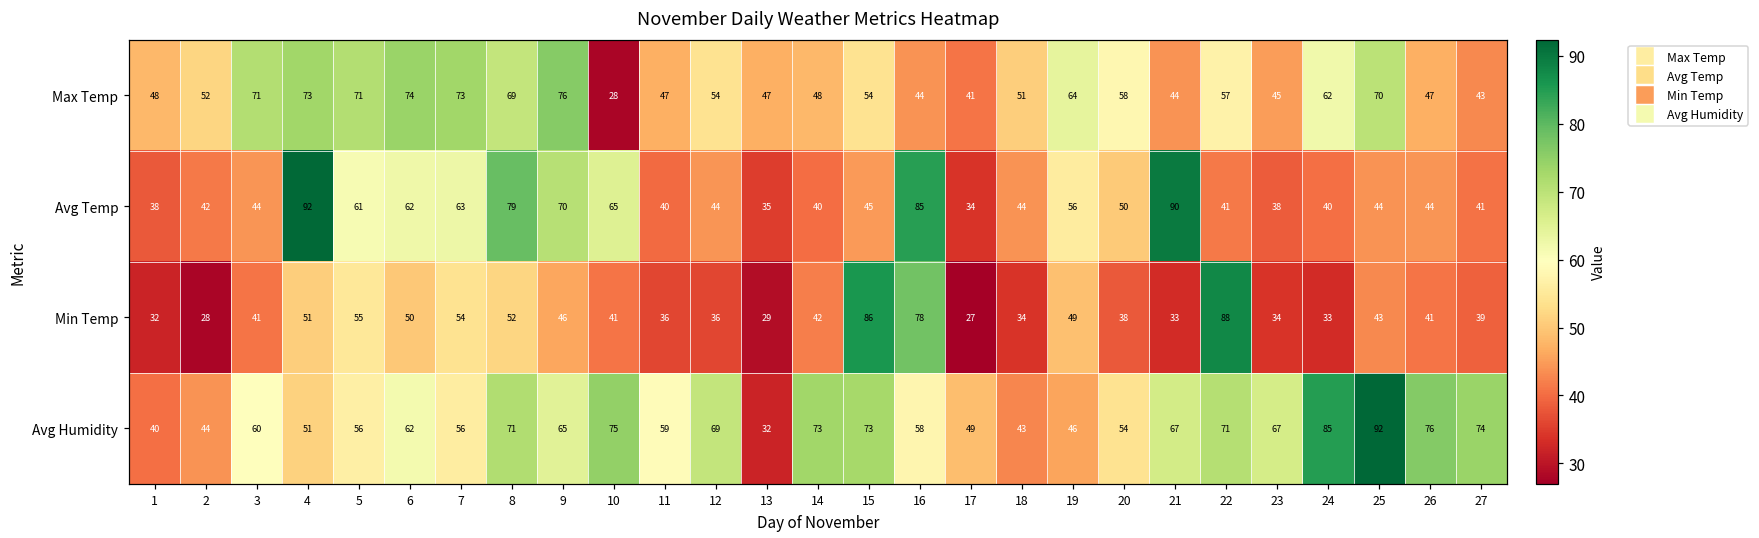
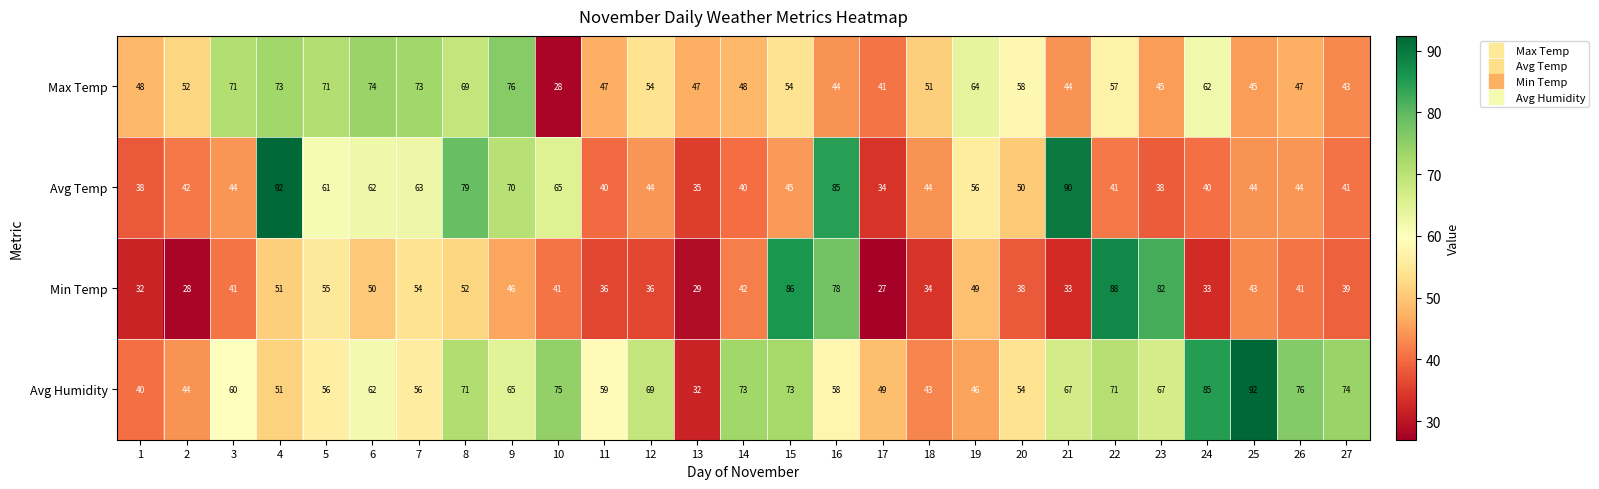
  {
    "Max Temp": {
      "1": 48,
      "2": 52,
      "3": 71,
      "4": 73,
      "5": 71,
      "6": 74,
      "7": 73,
      "8": 69,
      "9": 76,
      "10": 28,
      "11": 47,
      "12": 54,
      "13": 47,
      "14": 48,
      "15": 54,
      "16": 44,
      "17": 41,
      "18": 51,
      "19": 64,
      "20": 58,
      "21": 44,
      "22": 57,
      "23": 45,
      "24": 62,
-     "25": 70,
+     "25": 45,
      "26": 47,
      "27": 43
    },
    "Avg Temp": {
      "1": 38,
      "2": 42,
      "3": 44,
      "4": 92,
      "5": 61,
      "6": 62,
      "7": 63,
      "8": 79,
      "9": 70,
      "10": 65,
      "11": 40,
      "12": 44,
      "13": 35,
      "14": 40,
      "15": 45,
      "16": 85,
      "17": 34,
      "18": 44,
      "19": 56,
      "20": 50,
      "21": 90,
      "22": 41,
      "23": 38,
      "24": 40,
      "25": 44,
      "26": 44,
      "27": 41
    },
    "Min Temp": {
      "1": 32,
      "2": 28,
      "3": 41,
      "4": 51,
      "5": 55,
      "6": 50,
      "7": 54,
      "8": 52,
      "9": 46,
      "10": 41,
      "11": 36,
      "12": 36,
      "13": 29,
      "14": 42,
      "15": 86,
      "16": 78,
      "17": 27,
      "18": 34,
      "19": 49,
      "20": 38,
      "21": 33,
      "22": 88,
-     "23": 34,
+     "23": 82,
      "24": 33,
      "25": 43,
      "26": 41,
      "27": 39
    },
    "Avg Humidity": {
      "1": 40,
      "2": 44,
      "3": 60,
      "4": 51,
      "5": 56,
      "6": 62,
      "7": 56,
      "8": 71,
      "9": 65,
      "10": 75,
      "11": 59,
      "12": 69,
      "13": 32,
      "14": 73,
      "15": 73,
      "16": 58,
      "17": 49,
      "18": 43,
      "19": 46,
      "20": 54,
      "21": 67,
      "22": 71,
      "23": 67,
      "24": 85,
      "25": 92,
      "26": 76,
      "27": 74
    }
  }
